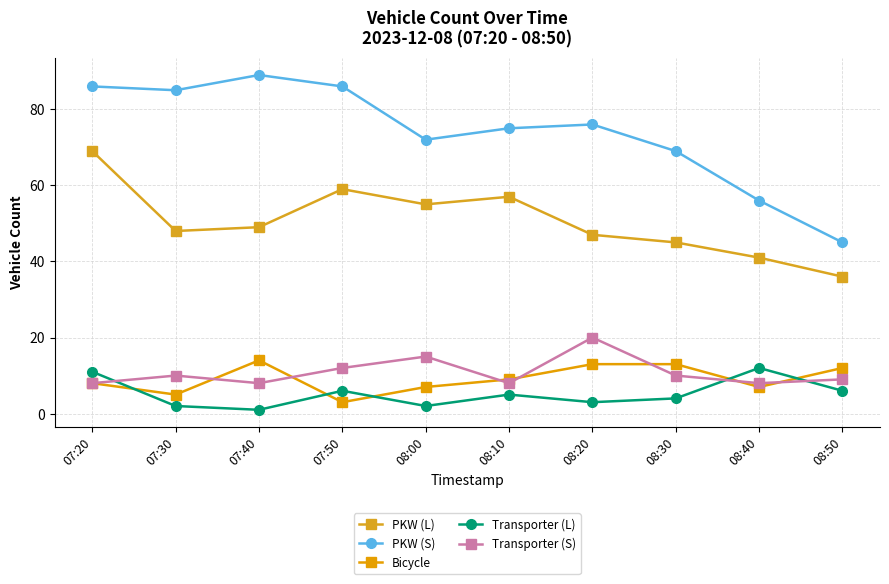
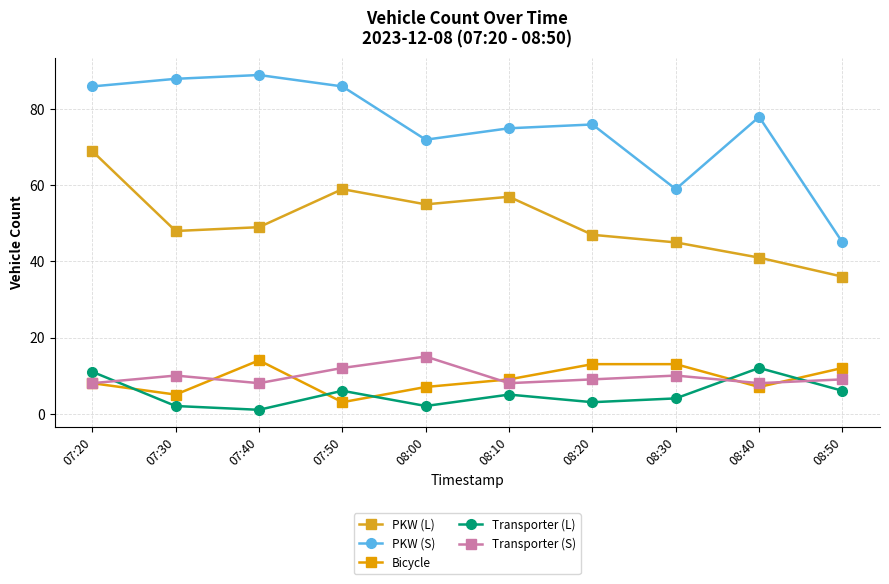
  {
    "PKW (S)": {
      "07:20": 86,
-     "07:30": 85,
+     "07:30": 88,
      "07:40": 89,
      "07:50": 86,
      "08:00": 72,
      "08:10": 75,
      "08:20": 76,
-     "08:30": 69,
-     "08:40": 56,
+     "08:30": 59,
+     "08:40": 78,
      "08:50": 45
    },
    "Transporter (L)": {
      "07:20": 11,
      "07:30": 2,
      "07:40": 1,
      "07:50": 6,
      "08:00": 2,
      "08:10": 5,
      "08:20": 3,
      "08:30": 4,
      "08:40": 12,
      "08:50": 6
    },
    "Transporter (S)": {
      "07:30": 10,
      "07:40": 8,
      "07:50": 12,
      "08:00": 15,
      "08:10": 8,
-     "08:20": 20,
+     "08:20": 9,
      "08:30": 10,
      "08:40": 8,
      "08:50": 9
    }
  }
